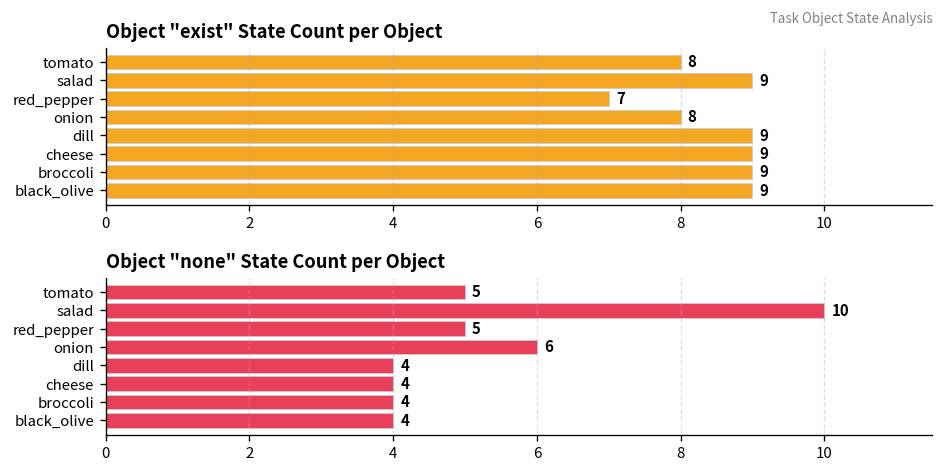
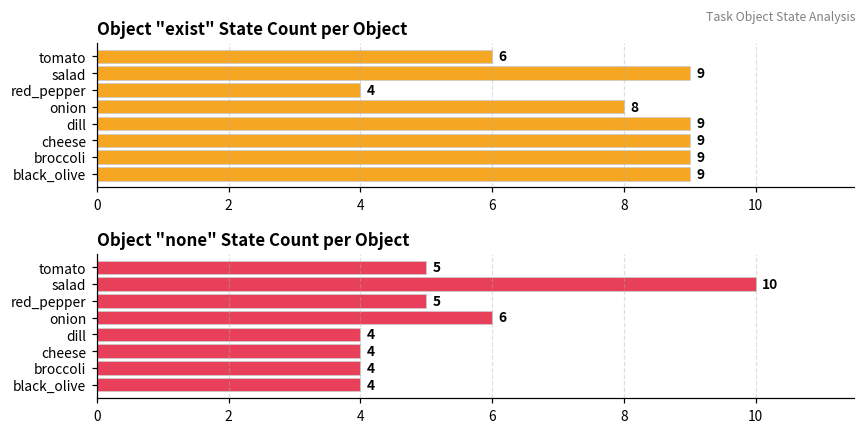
  {
    "Object \"exist\" State Count per Object": {
-     "tomato": 8,
+     "tomato": 6,
      "salad": 9,
-     "red_pepper": 7,
+     "red_pepper": 4,
      "onion": 8,
      "dill": 9,
      "cheese": 9,
      "broccoli": 9,
      "black_olive": 9
    },
    "Object \"none\" State Count per Object": {
      "tomato": 5,
      "salad": 10,
      "red_pepper": 5,
      "onion": 6,
      "dill": 4,
      "cheese": 4,
      "broccoli": 4,
      "black_olive": 4
    }
  }
